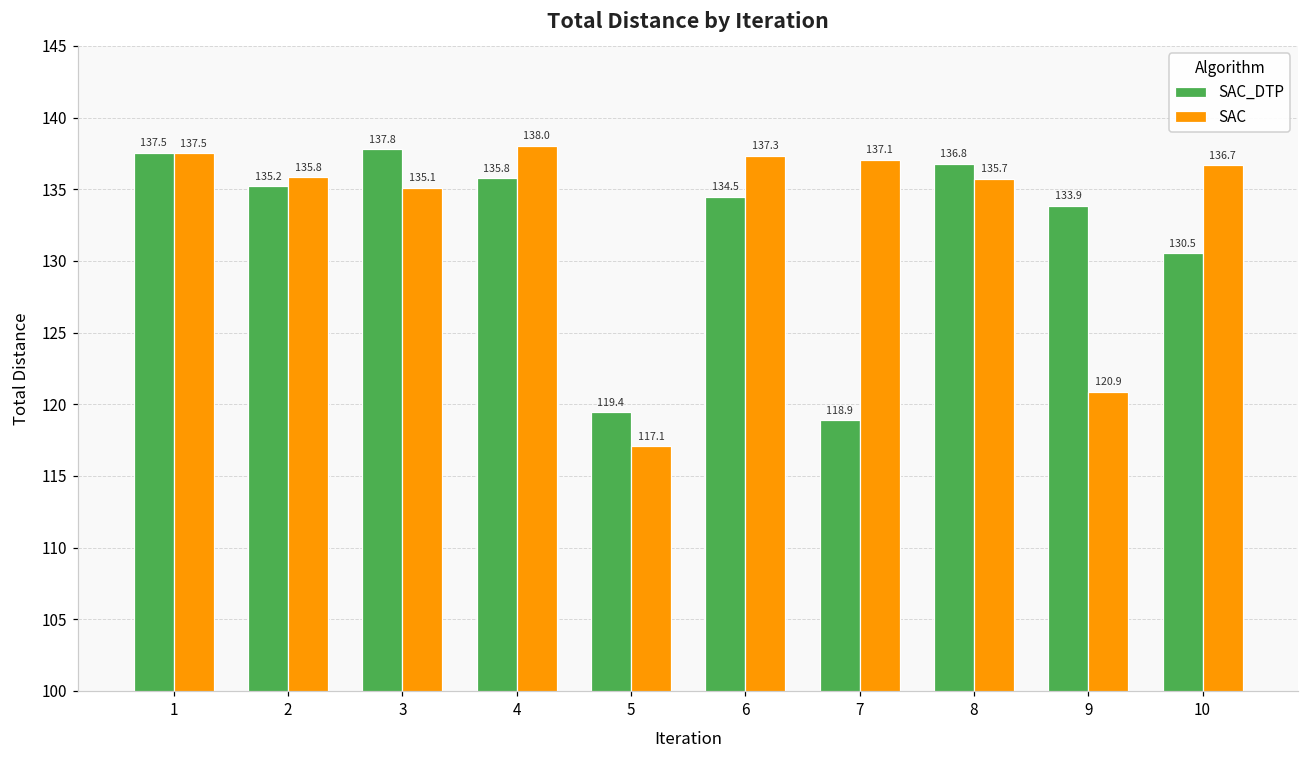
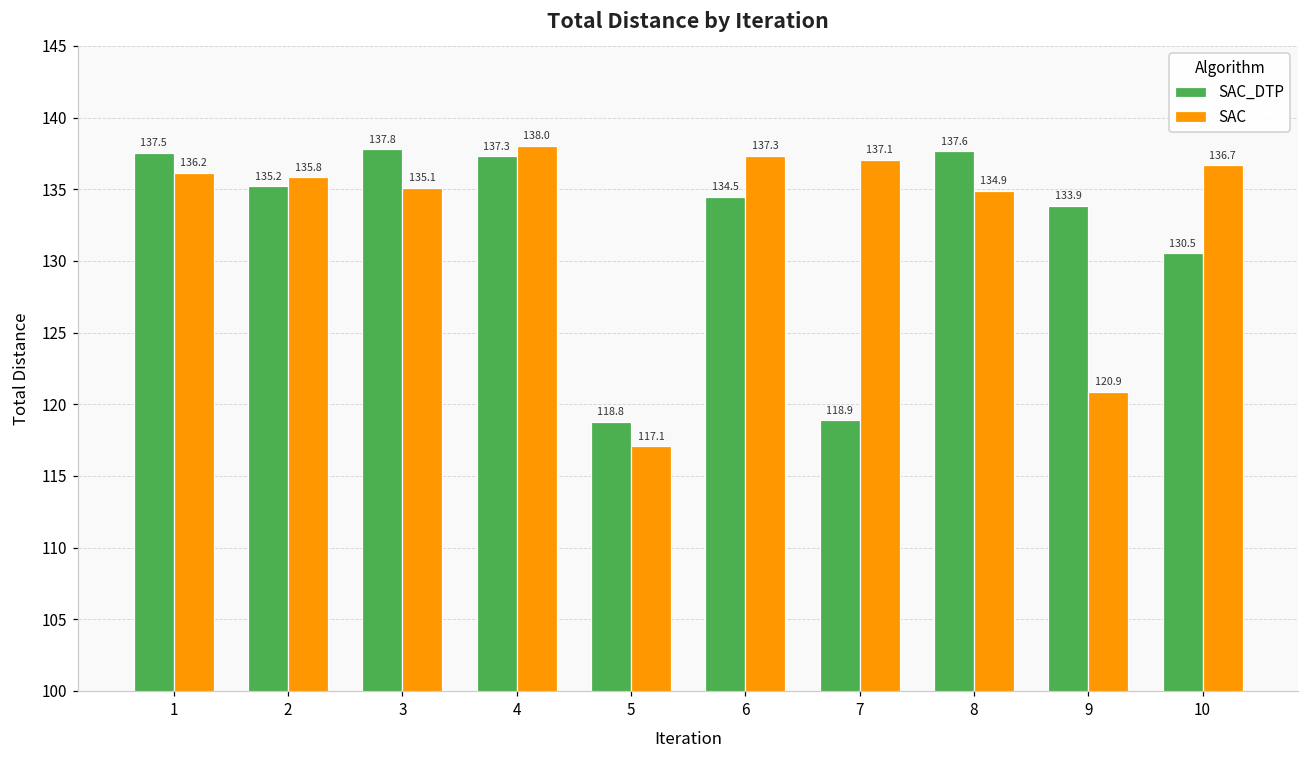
  {
    "SAC_DTP": {
      "1": 137.5,
      "2": 135.2,
      "3": 137.8,
-     "4": 135.8,
-     "5": 119.4,
+     "4": 137.3,
+     "5": 118.8,
      "6": 134.5,
      "7": 118.9,
-     "8": 136.8,
+     "8": 137.6,
      "9": 133.9,
      "10": 130.5
    },
    "SAC": {
-     "1": 137.5,
+     "1": 136.2,
      "2": 135.8,
      "3": 135.1,
      "4": 138.0,
      "5": 117.1,
      "6": 137.3,
      "7": 137.1,
-     "8": 135.7,
+     "8": 134.9,
      "9": 120.9,
      "10": 136.7
    }
  }
